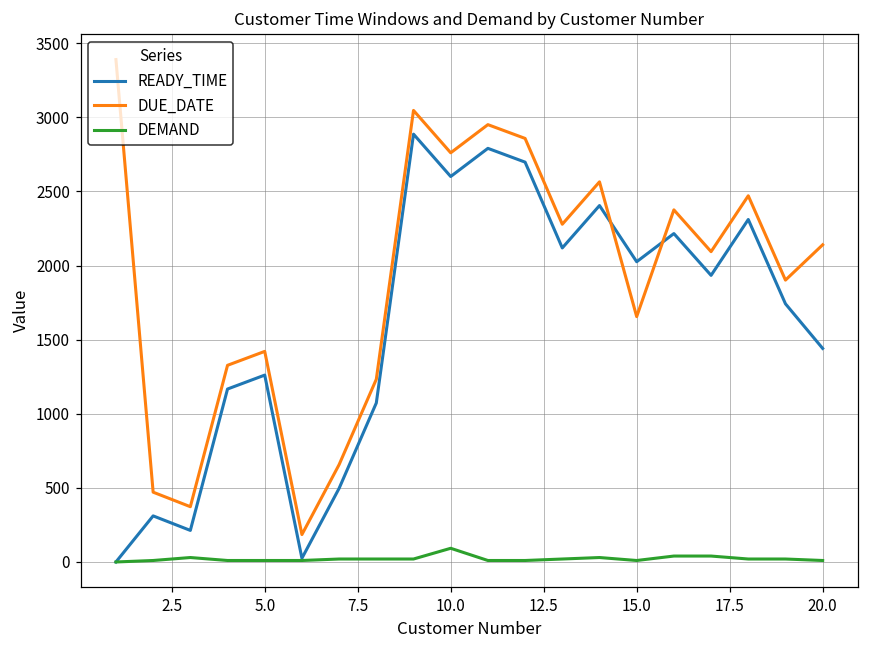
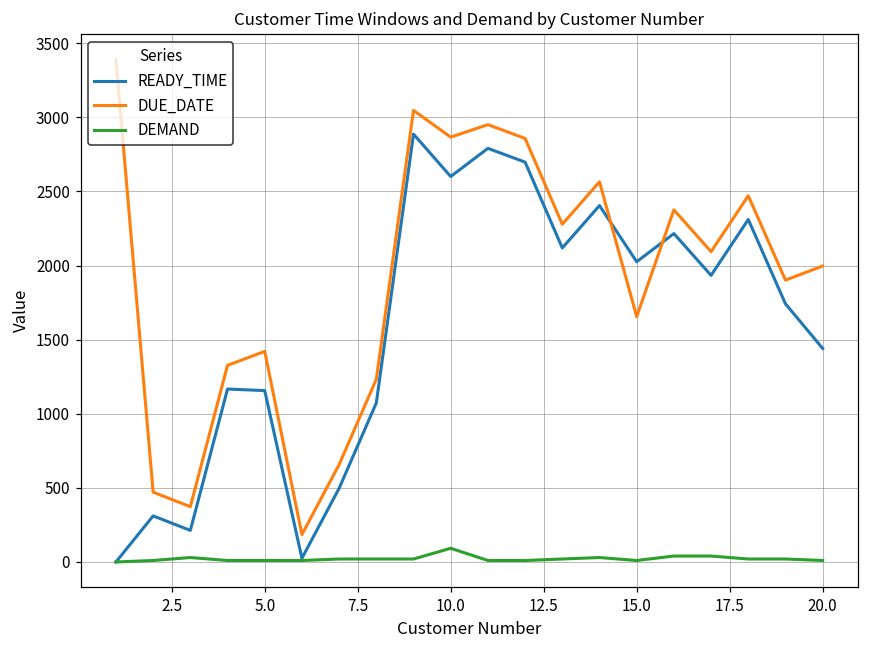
  {
    "READY_TIME": {
-     "5.0": 1260,
+     "5.0": 1160,
      "10.0": 2600,
      "15.0": 2030,
      "20.0": 1440
    },
    "DUE_DATE": {
      "5.0": 1420,
-     "10.0": 2760,
+     "10.0": 2870,
      "15.0": 1660,
-     "20.0": 2140
+     "20.0": 2000
    },
    "DEMAND": {
      "5.0": 10,
      "10.0": 90,
      "15.0": 10,
      "20.0": 10
    }
  }
